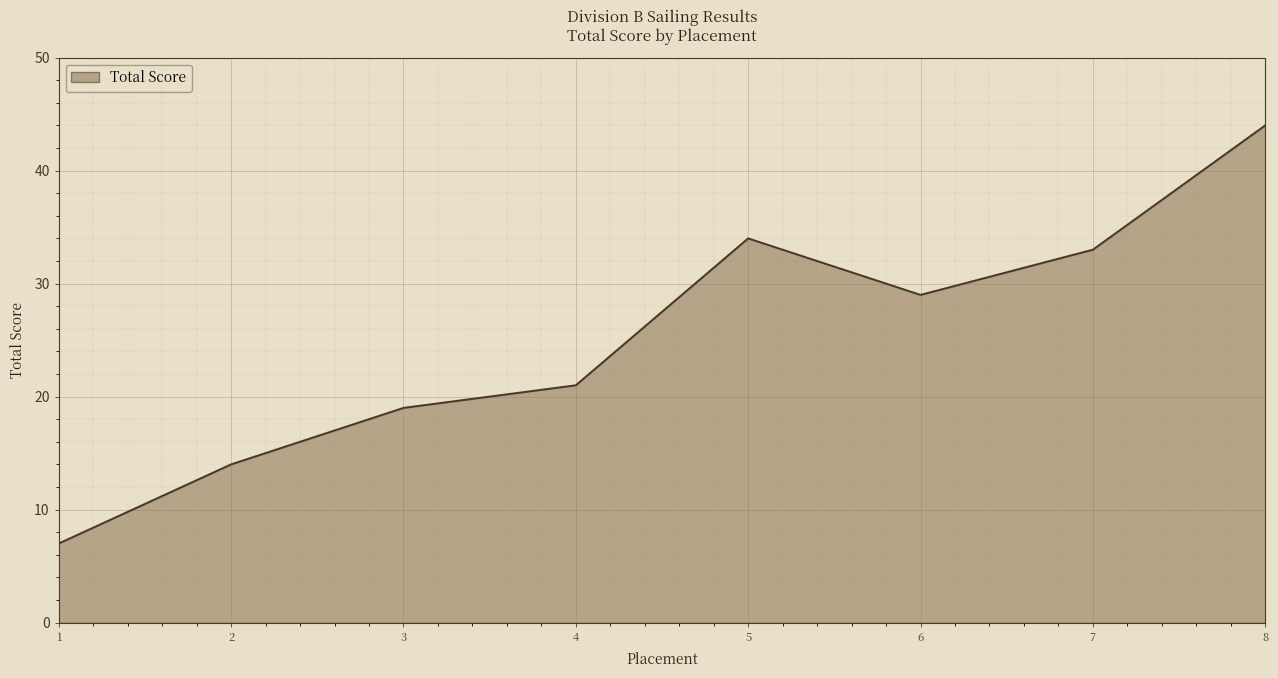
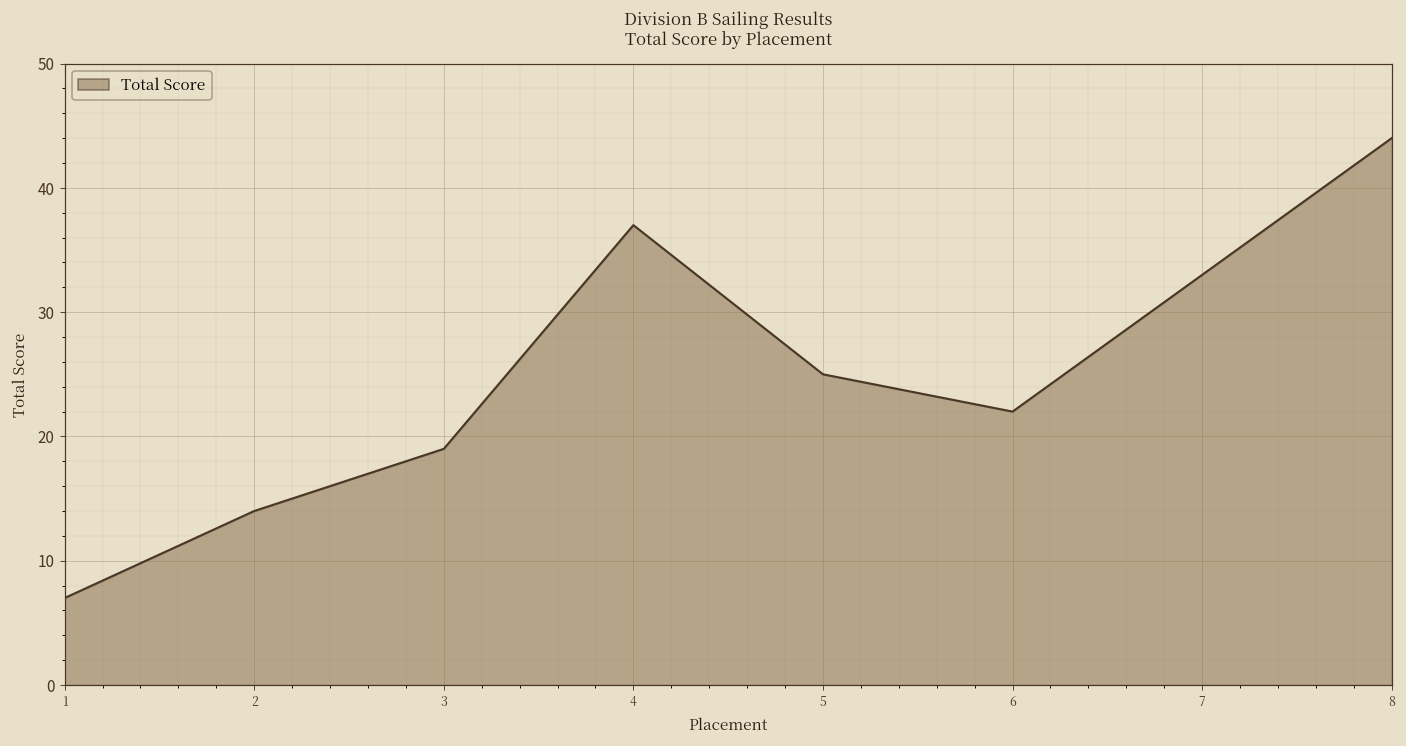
  {
    "1": 7,
    "2": 14,
    "3": 19,
-   "4": 21,
-   "5": 34,
-   "6": 29,
+   "4": 37,
+   "5": 25,
+   "6": 22,
    "7": 33,
    "8": 44
  }
